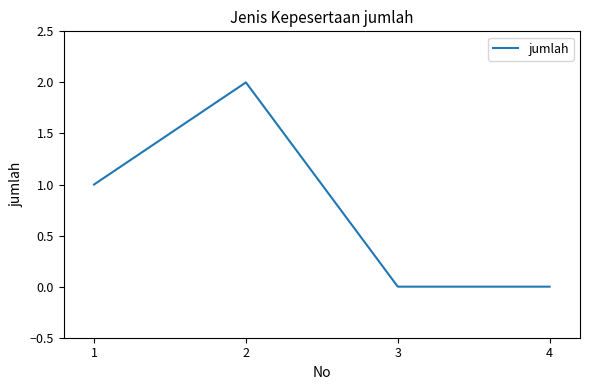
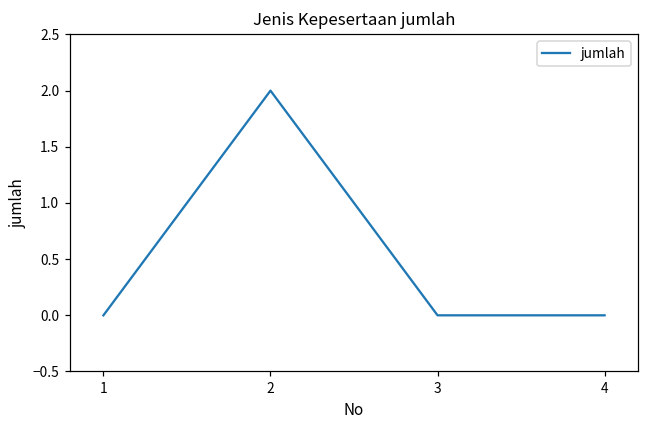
  {
-   "1": 1,
+   "1": 0,
    "2": 2,
    "3": 0,
    "4": 0
  }
